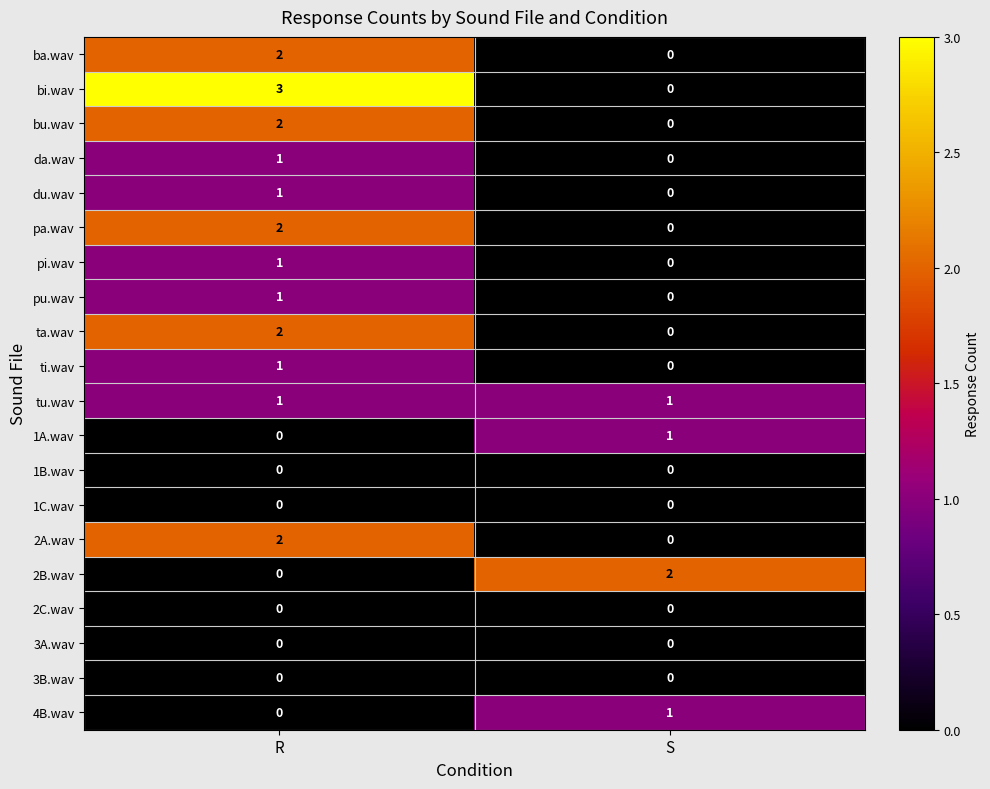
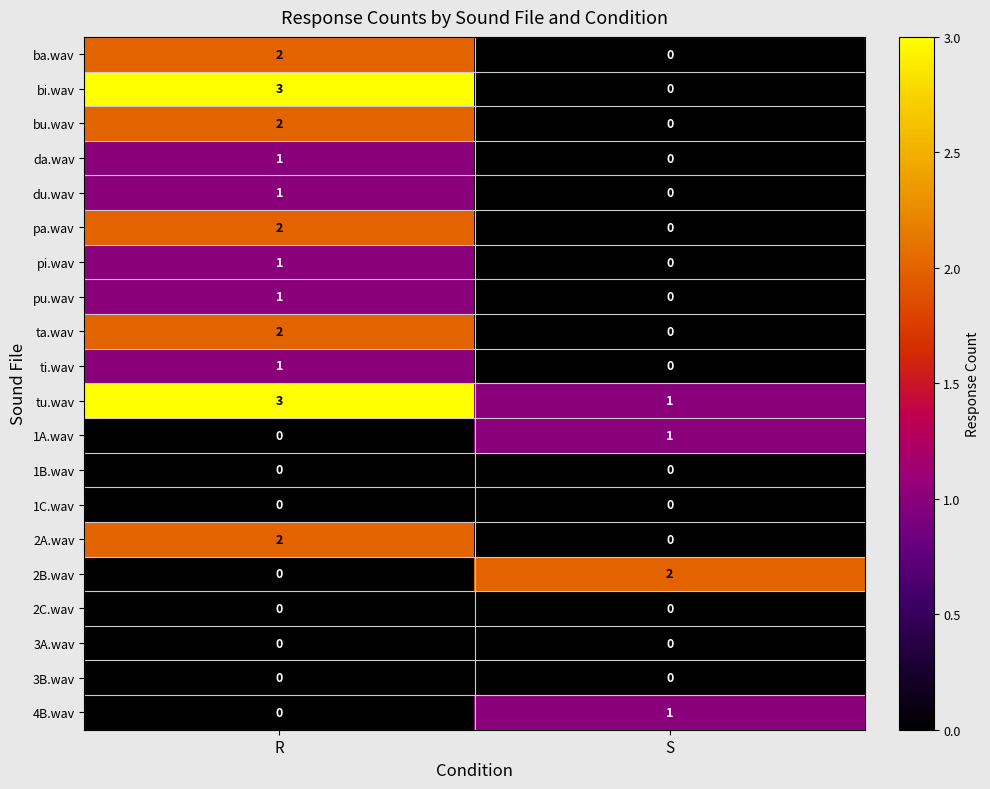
  {
    "ba.wav": {
      "R": 2,
      "S": 0
    },
    "bi.wav": {
      "R": 3,
      "S": 0
    },
    "bu.wav": {
      "R": 2,
      "S": 0
    },
    "da.wav": {
      "R": 1,
      "S": 0
    },
    "du.wav": {
      "R": 1,
      "S": 0
    },
    "pa.wav": {
      "R": 2,
      "S": 0
    },
    "pi.wav": {
      "R": 1,
      "S": 0
    },
    "pu.wav": {
      "R": 1,
      "S": 0
    },
    "ta.wav": {
      "R": 2,
      "S": 0
    },
    "ti.wav": {
      "R": 1,
      "S": 0
    },
    "tu.wav": {
-     "R": 1,
+     "R": 3,
      "S": 1
    },
    "1A.wav": {
      "R": 0,
      "S": 1
    },
    "1B.wav": {
      "R": 0,
      "S": 0
    },
    "1C.wav": {
      "R": 0,
      "S": 0
    },
    "2A.wav": {
      "R": 2,
      "S": 0
    },
    "2B.wav": {
      "R": 0,
      "S": 2
    },
    "2C.wav": {
      "R": 0,
      "S": 0
    },
    "3A.wav": {
      "R": 0,
      "S": 0
    },
    "3B.wav": {
      "R": 0,
      "S": 0
    },
    "4B.wav": {
      "R": 0,
      "S": 1
    }
  }
